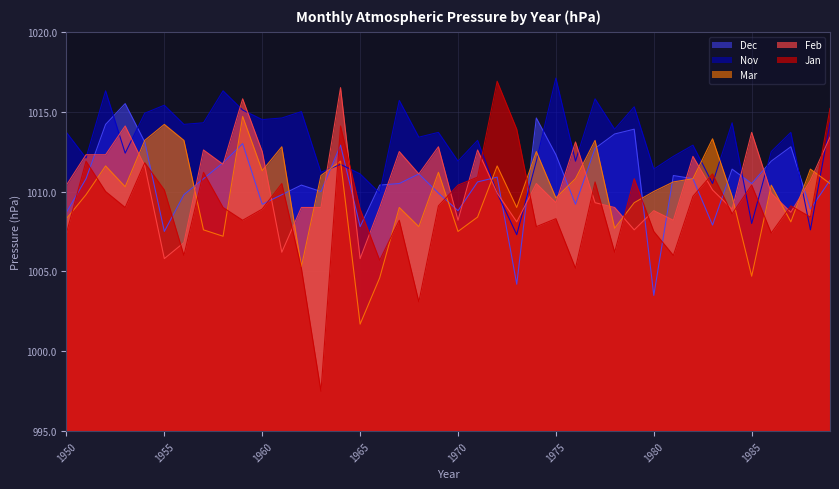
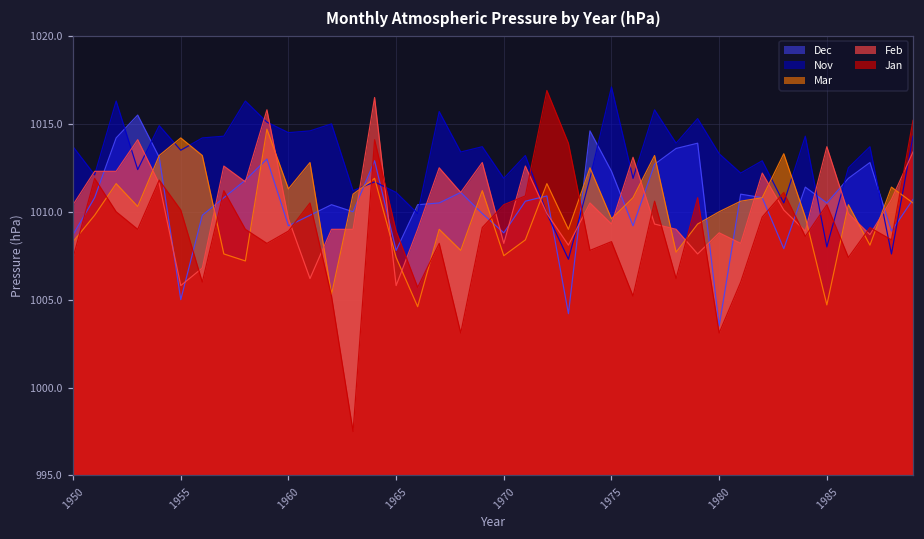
  {
    "Dec": {
      "1950": 1008.7,
-     "1955": 1007.5,
+     "1955": 1005.0,
      "1960": 1009.2,
      "1965": 1007.8,
      "1970": 1008.8,
      "1975": 1012.3,
      "1980": 1003.5
    },
    "Nov": {
      "1950": 1013.7,
-     "1955": 1015.4,
+     "1955": 1013.5,
      "1960": 1014.5,
      "1965": 1011.1,
      "1970": 1011.9,
      "1975": 1017.1,
-     "1980": 1011.4,
+     "1980": 1013.3,
      "1985": 1008.0
    },
    "Mar": {
      "1950": 1008.3,
      "1955": 1014.2,
      "1960": 1011.3,
-     "1965": 1001.7,
+     "1965": 1007.4,
      "1970": 1007.5,
      "1975": 1009.6,
      "1980": 1010.0,
      "1985": 1004.7
    },
    "Feb": {
      "1950": 1010.4,
      "1955": 1005.8,
-     "1960": 1012.5,
+     "1960": 1009.6,
      "1965": 1005.8,
      "1970": 1008.2,
      "1975": 1009.3,
      "1980": 1008.8,
      "1985": 1013.7
    },
    "Jan": {
      "1950": 1007.4,
      "1955": 1010.1,
      "1960": 1008.9,
      "1965": 1008.9,
      "1970": 1010.4,
      "1975": 1008.3,
-     "1980": 1007.5
+     "1980": 1003.1
    }
  }
